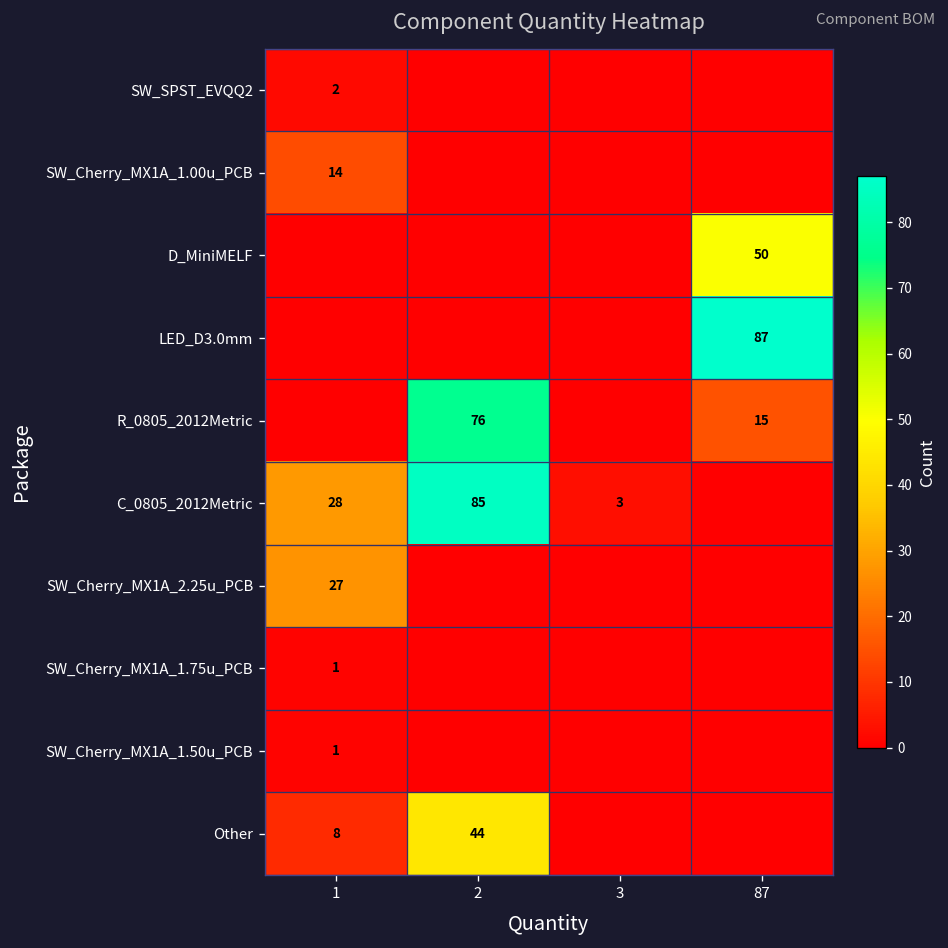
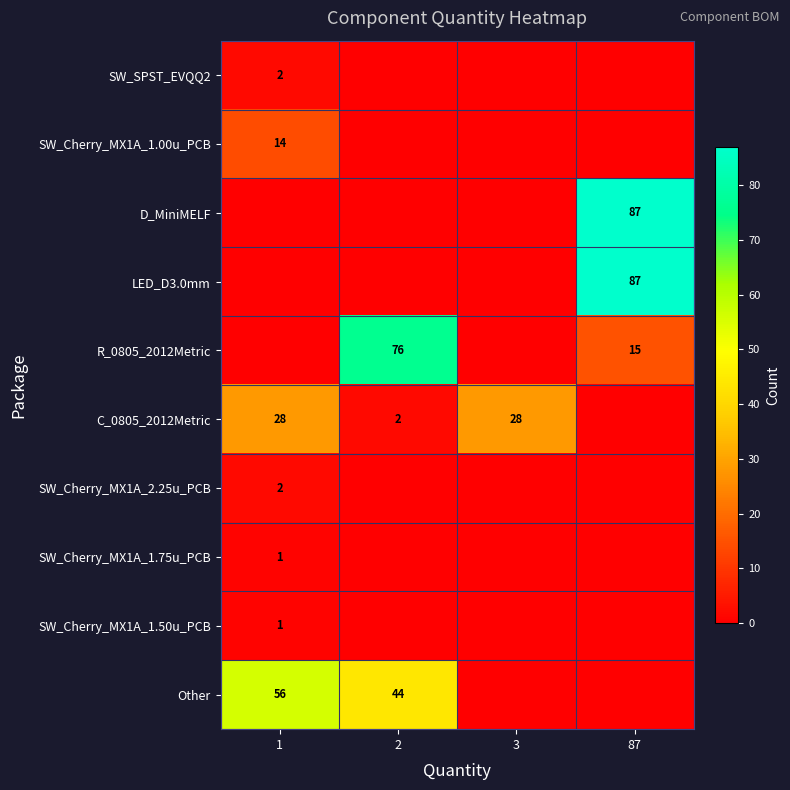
  {
    "SW_SPST_EVQQ2": {
      "1": 2
    },
    "SW_Cherry_MX1A_1.00u_PCB": {
      "1": 14
    },
    "D_MiniMELF": {
-     "87": 50
+     "87": 87
    },
    "LED_D3.0mm": {
      "87": 87
    },
    "R_0805_2012Metric": {
      "2": 76,
      "87": 15
    },
    "C_0805_2012Metric": {
      "1": 28,
-     "2": 85,
-     "3": 3
+     "2": 2,
+     "3": 28
    },
    "SW_Cherry_MX1A_2.25u_PCB": {
-     "1": 27
+     "1": 2
    },
    "SW_Cherry_MX1A_1.75u_PCB": {
      "1": 1
    },
    "SW_Cherry_MX1A_1.50u_PCB": {
      "1": 1
    },
    "Other": {
-     "1": 8,
+     "1": 56,
      "2": 44
    }
  }
